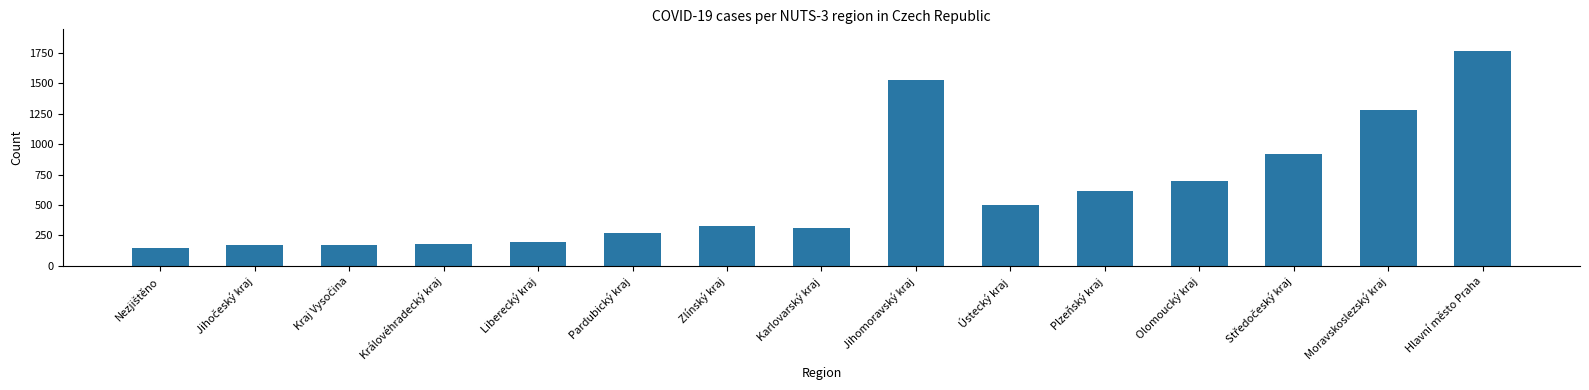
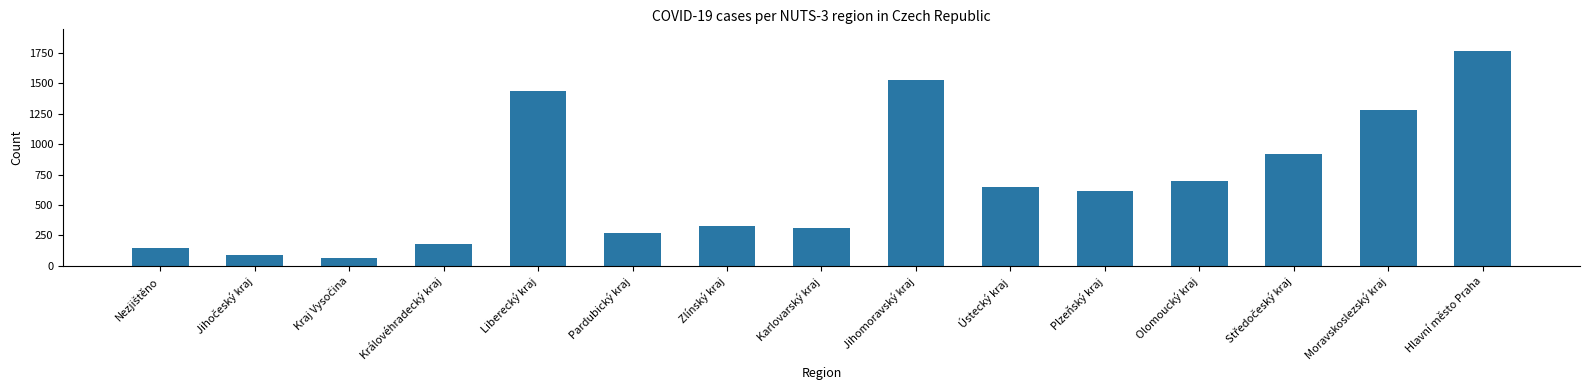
  {
    "Nezjištěno": 150,
-   "Jihočeský kraj": 170,
-   "Kraj Vysočina": 180,
+   "Jihočeský kraj": 90,
+   "Kraj Vysočina": 60,
    "Královéhradecký kraj": 180,
-   "Liberecký kraj": 200,
+   "Liberecký kraj": 1440,
    "Pardubický kraj": 270,
    "Zlínský kraj": 330,
    "Karlovarský kraj": 310,
    "Jihomoravský kraj": 1530,
-   "Ústecký kraj": 500,
+   "Ústecký kraj": 650,
    "Plzeňský kraj": 610,
    "Olomoucký kraj": 700,
    "Středočeský kraj": 920,
    "Moravskoslezský kraj": 1280,
    "Hlavní město Praha": 1770
  }
